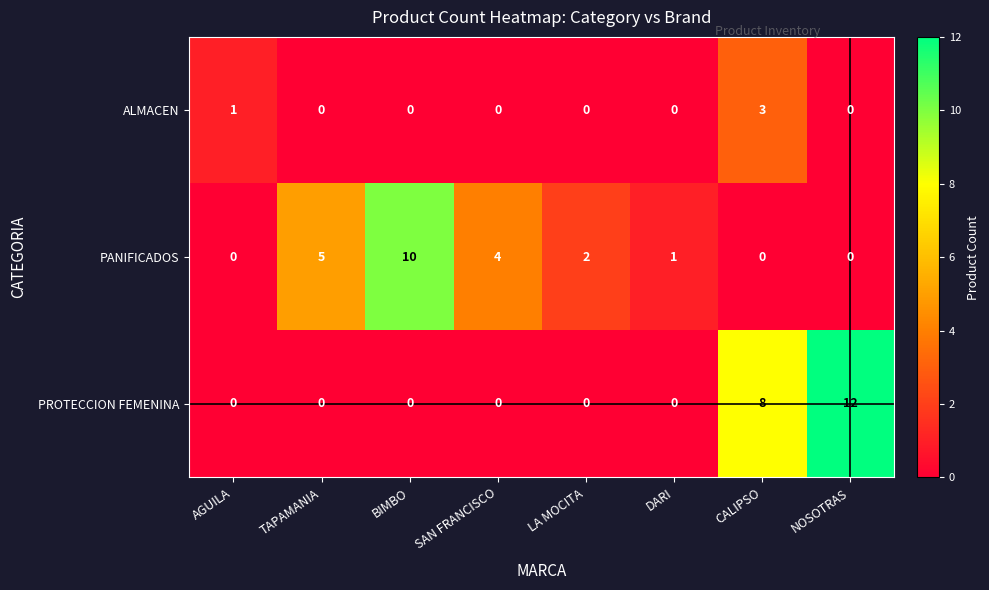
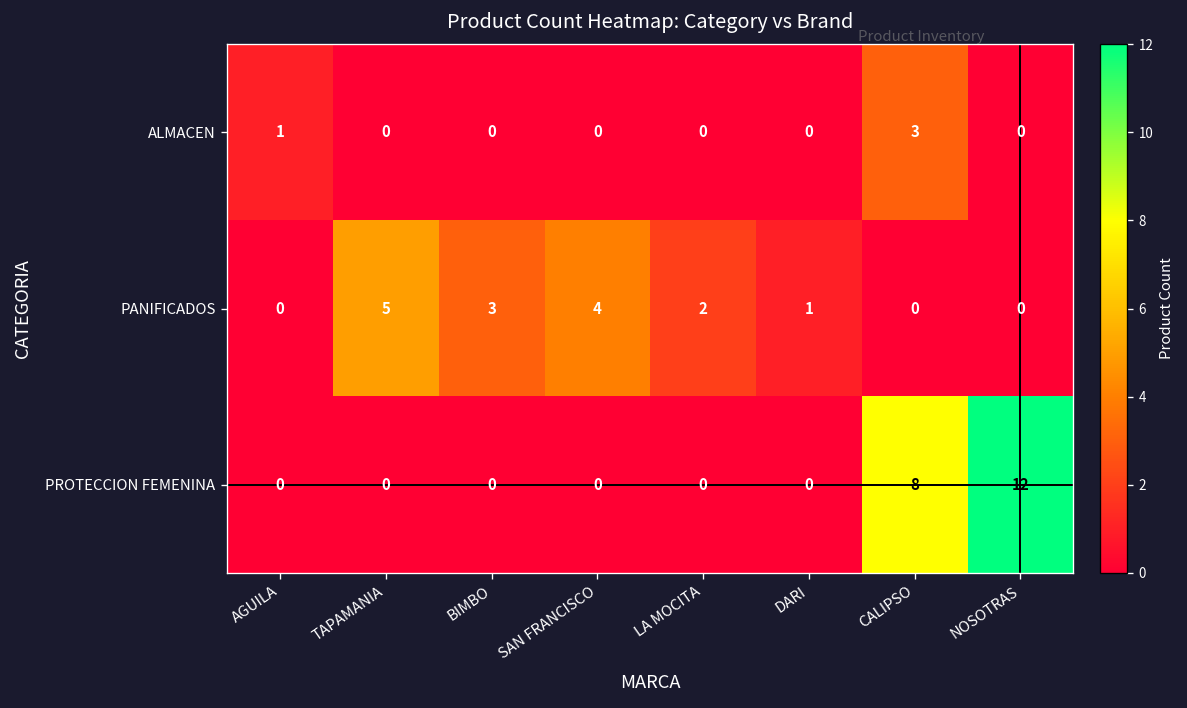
  {
    "ALMACEN": {
      "AGUILA": 1,
      "TAPAMANIA": 0,
      "BIMBO": 0,
      "SAN FRANCISCO": 0,
      "LA MOCITA": 0,
      "DARI": 0,
      "CALIPSO": 3,
      "NOSOTRAS": 0
    },
    "PANIFICADOS": {
      "AGUILA": 0,
      "TAPAMANIA": 5,
-     "BIMBO": 10,
+     "BIMBO": 3,
      "SAN FRANCISCO": 4,
      "LA MOCITA": 2,
      "DARI": 1,
      "CALIPSO": 0,
      "NOSOTRAS": 0
    },
    "PROTECCION FEMENINA": {
      "AGUILA": 0,
      "TAPAMANIA": 0,
      "BIMBO": 0,
      "SAN FRANCISCO": 0,
      "LA MOCITA": 0,
      "DARI": 0,
      "CALIPSO": 8,
      "NOSOTRAS": 12
    }
  }
